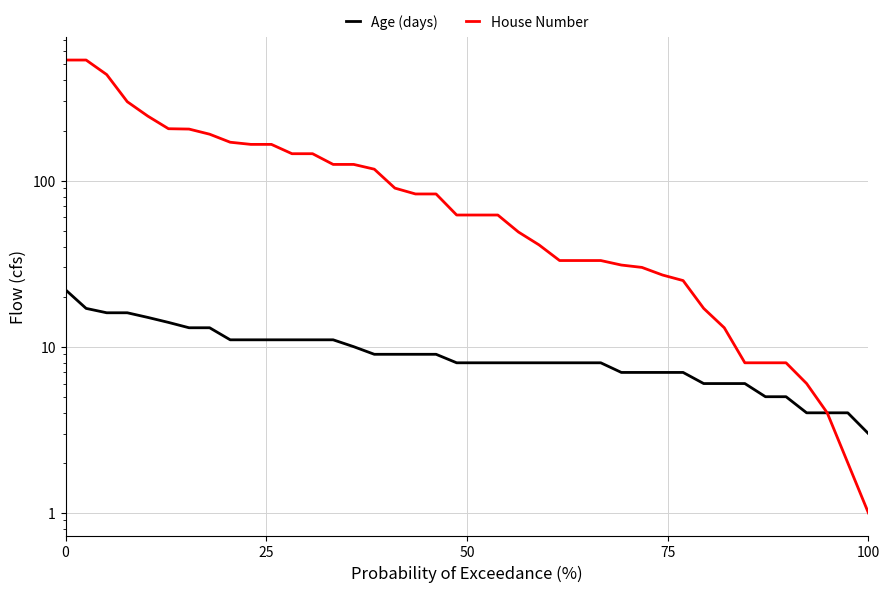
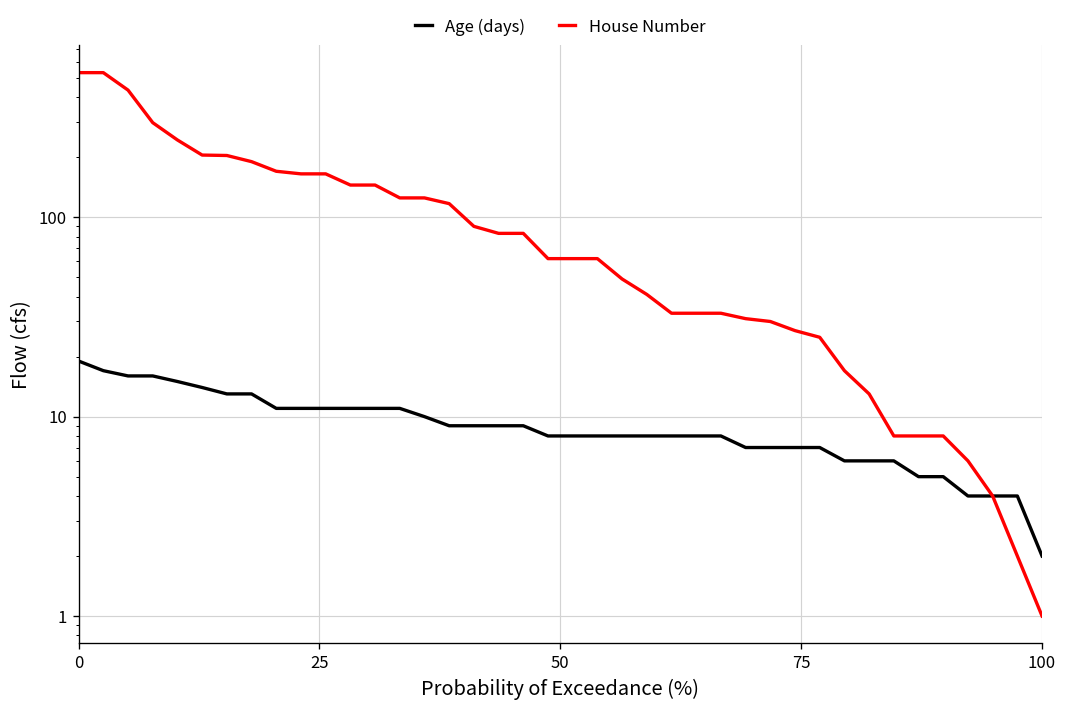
  {
    "Age (days)": {
-     "0": 22,
-     "100": 3
+     "0": 19,
+     "100": 2
    },
    "House Number": {
      "0": 530,
      "100": 1
    }
  }
